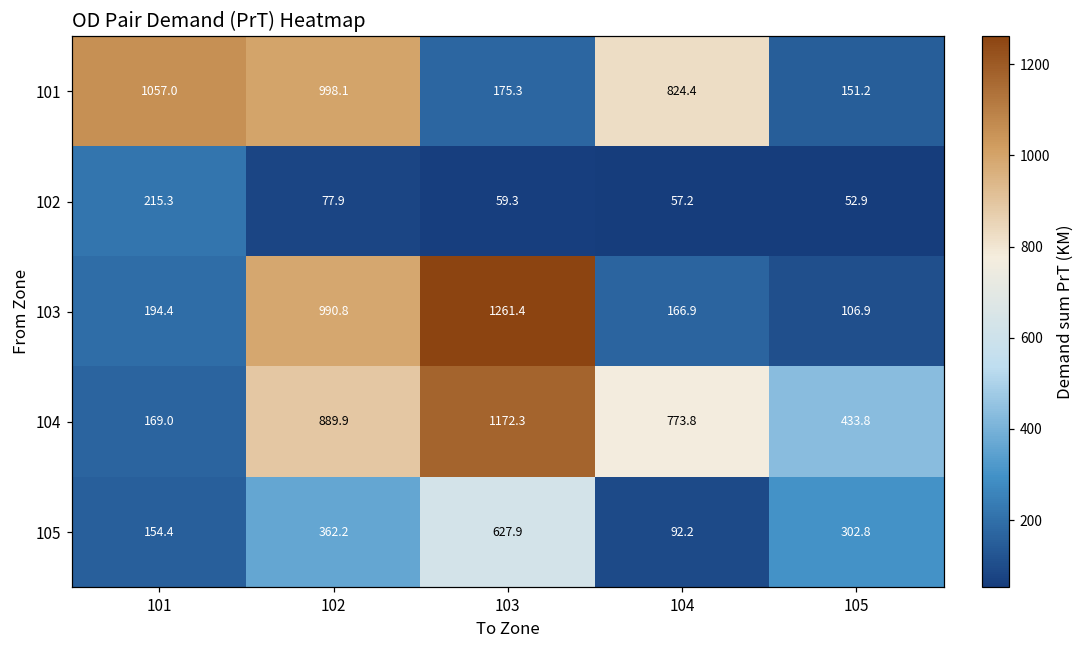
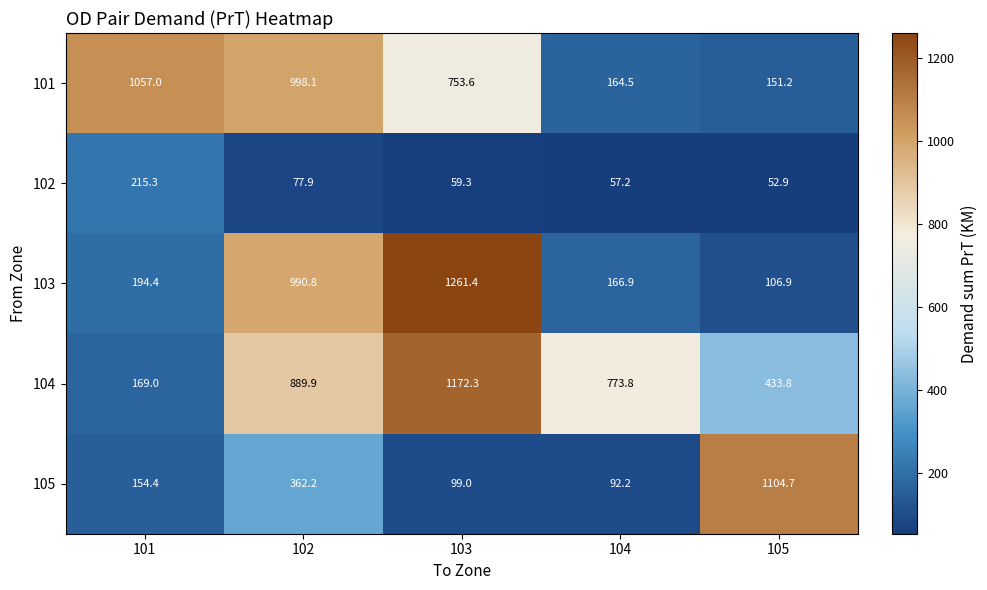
  {
    "101": {
      "101": 1057.0,
      "102": 998.1,
-     "103": 175.3,
-     "104": 824.4,
+     "103": 753.6,
+     "104": 164.5,
      "105": 151.2
    },
    "102": {
      "101": 215.3,
      "102": 77.9,
      "103": 59.3,
      "104": 57.2,
      "105": 52.9
    },
    "103": {
      "101": 194.4,
      "102": 990.8,
      "103": 1261.4,
      "104": 166.9,
      "105": 106.9
    },
    "104": {
      "101": 169.0,
      "102": 889.9,
      "103": 1172.3,
      "104": 773.8,
      "105": 433.8
    },
    "105": {
      "101": 154.4,
      "102": 362.2,
-     "103": 627.9,
+     "103": 99.0,
      "104": 92.2,
-     "105": 302.8
+     "105": 1104.7
    }
  }
